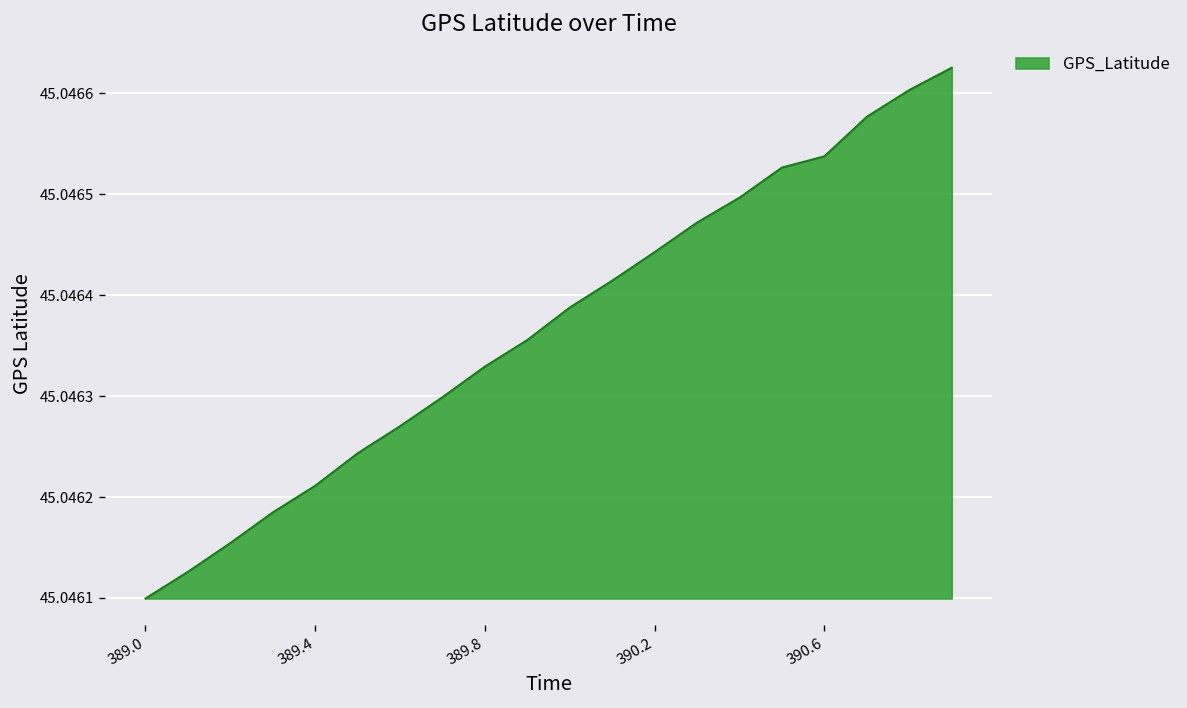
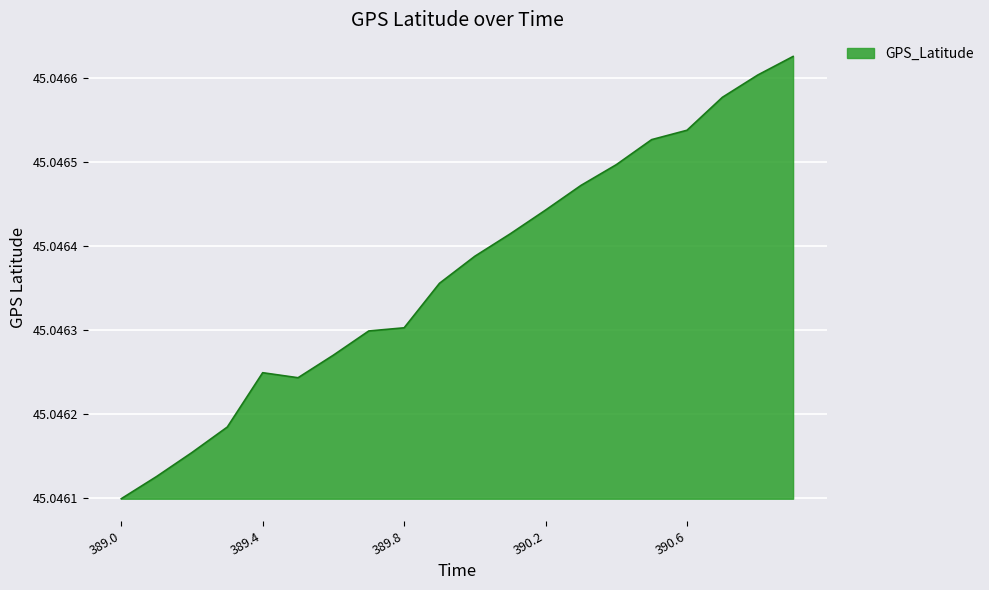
  {
    "389.0": 45.04610,
-   "389.4": 45.04621,
-   "389.8": 45.04633,
+   "389.4": 45.04625,
+   "389.8": 45.04630,
    "390.2": 45.04644,
    "390.6": 45.04654
  }
